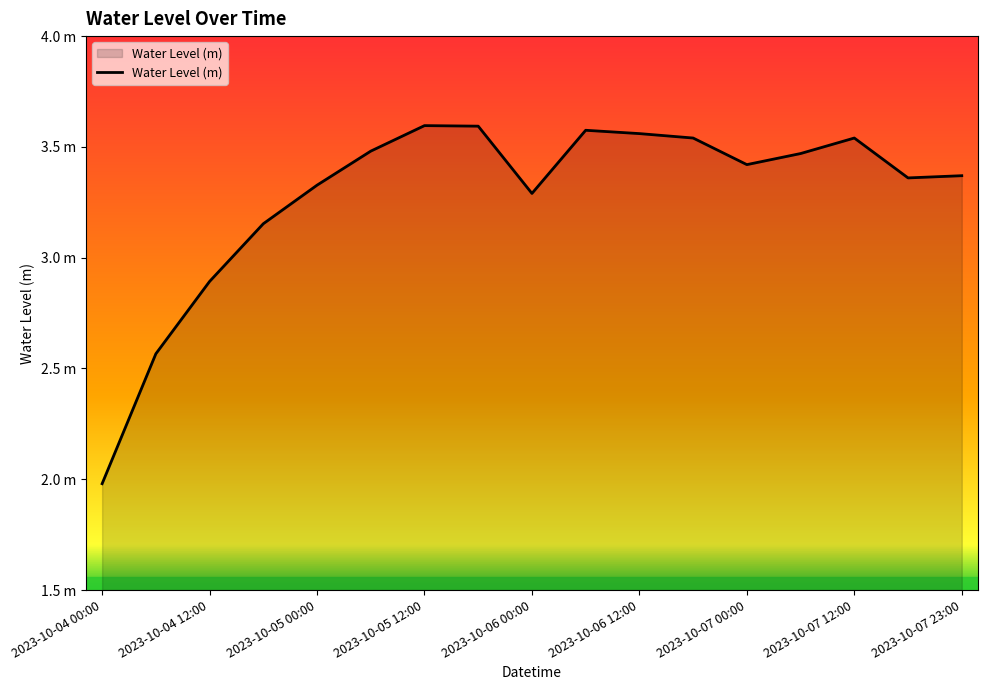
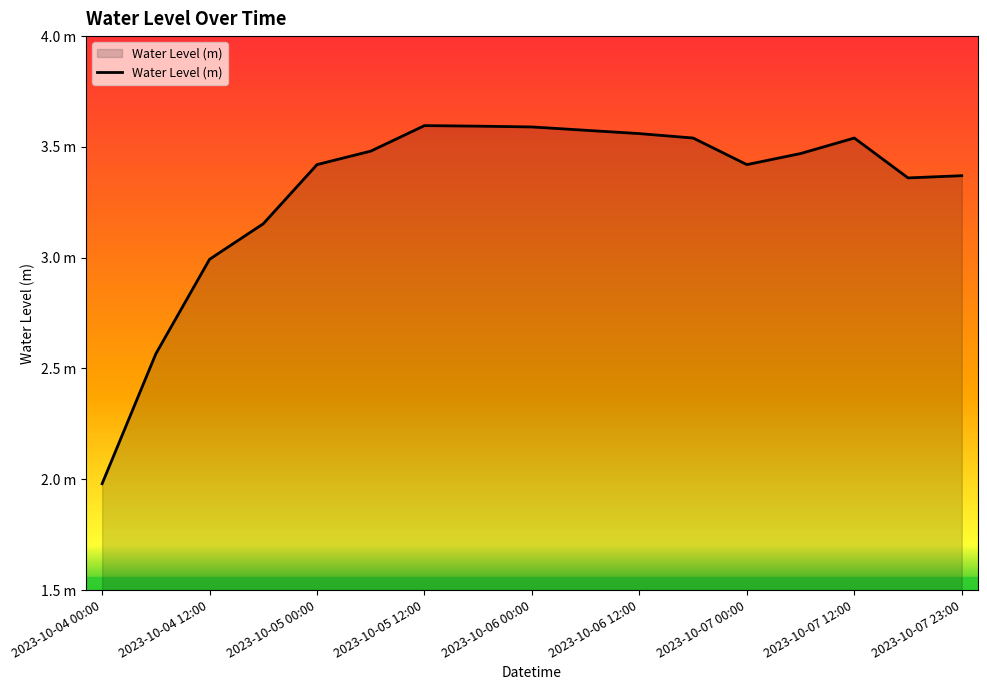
  {
    "2023-10-04 00:00": "1.98 m",
-   "2023-10-04 12:00": "2.89 m",
-   "2023-10-05 00:00": "3.33 m",
+   "2023-10-04 12:00": "2.99 m",
+   "2023-10-05 00:00": "3.42 m",
    "2023-10-05 12:00": "3.60 m",
-   "2023-10-06 00:00": "3.29 m",
+   "2023-10-06 00:00": "3.59 m",
    "2023-10-06 12:00": "3.56 m",
    "2023-10-07 00:00": "3.42 m",
    "2023-10-07 12:00": "3.54 m",
    "2023-10-07 23:00": "3.37 m"
  }
